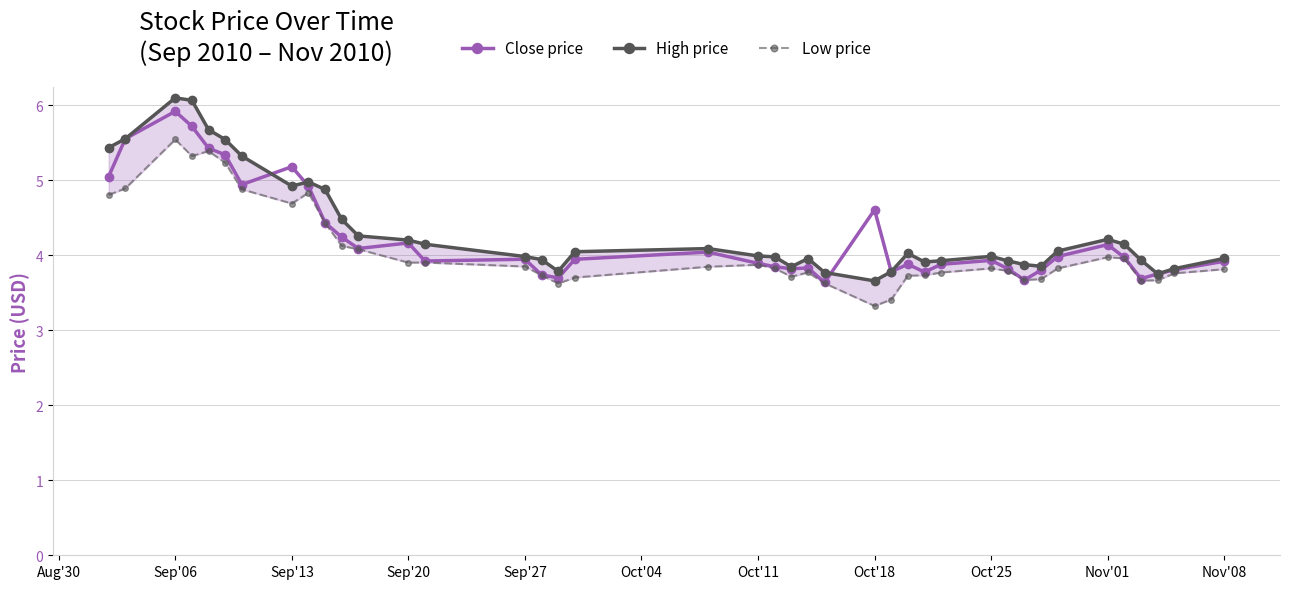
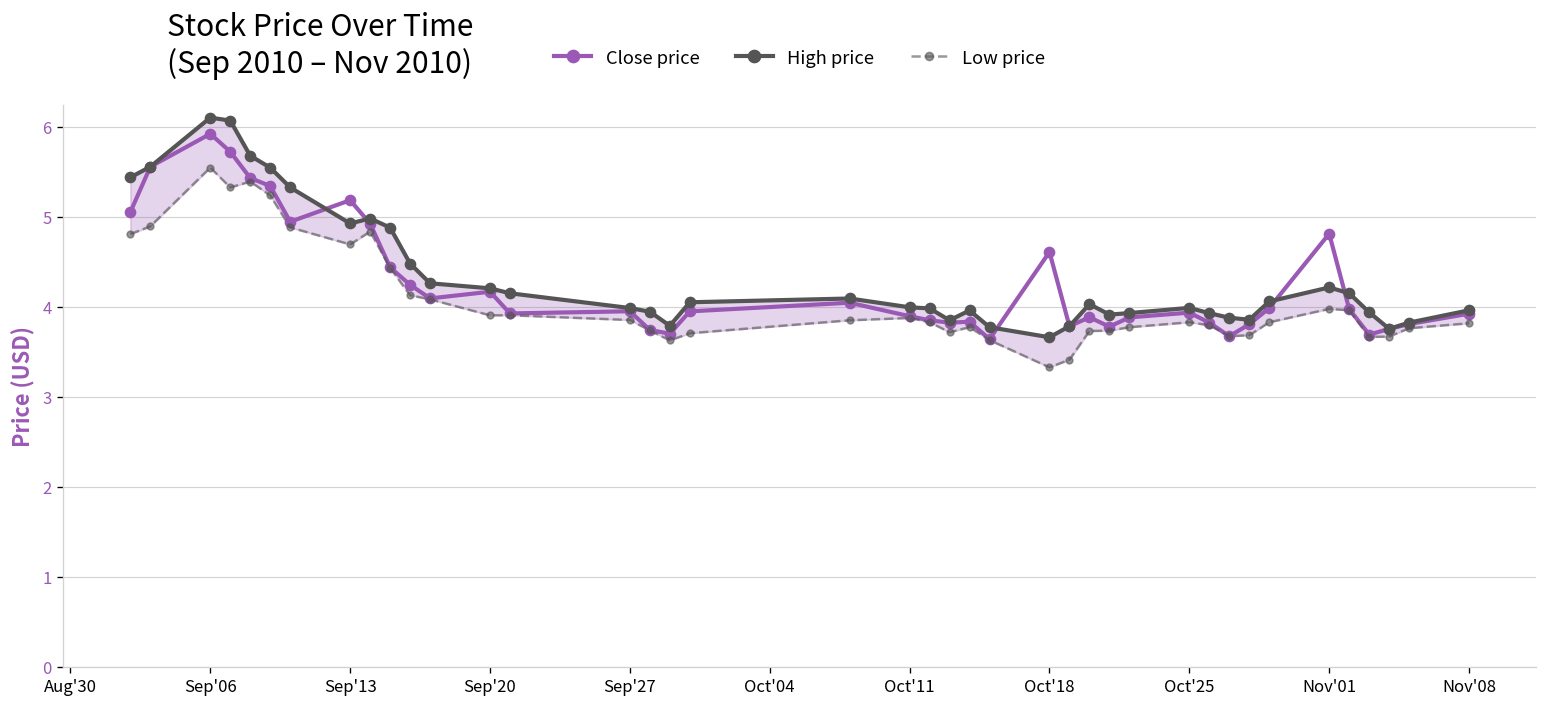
  {
    "Close price": {
      "Sep'06": 5.9,
      "Sep'13": 5.2,
      "Sep'20": 4.2,
      "Sep'27": 3.9,
      "Oct'18": 4.6,
      "Oct'25": 3.9,
-     "Nov'01": 4.1,
+     "Nov'01": 4.8,
      "Nov'08": 3.9
    }
  }
